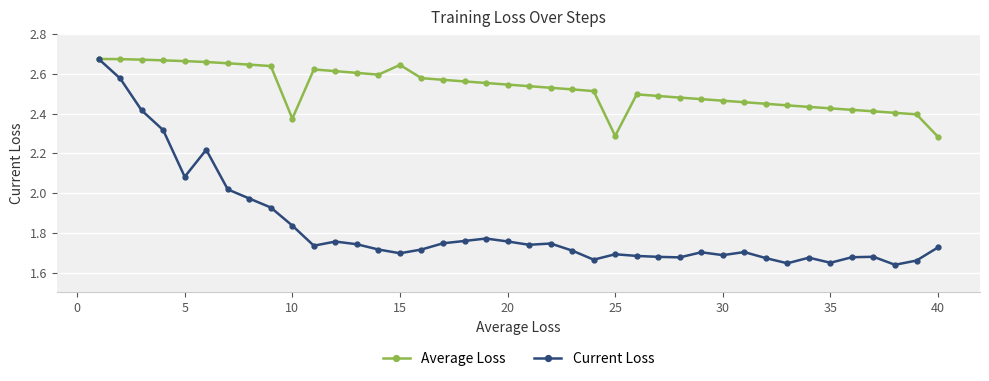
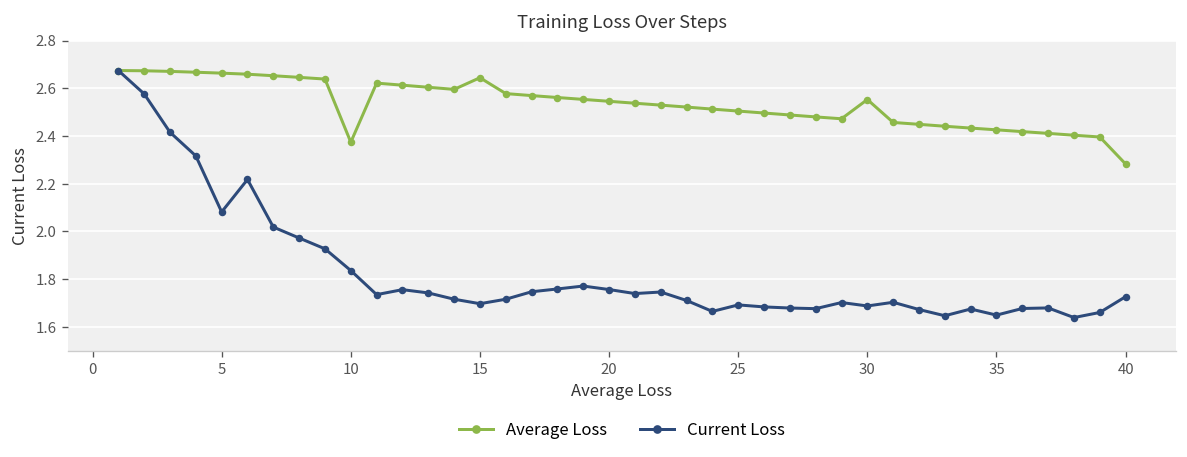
  {
    "Average Loss": {
      "5": 2.66,
      "10": 2.37,
      "15": 2.64,
      "20": 2.55,
-     "25": 2.29,
-     "30": 2.46,
+     "25": 2.50,
+     "30": 2.55,
      "35": 2.43,
      "40": 2.28
    },
    "Current Loss": {
      "5": 2.08,
      "10": 1.84,
      "15": 1.70,
      "20": 1.76,
      "25": 1.69,
      "30": 1.69,
      "35": 1.65,
      "40": 1.73
    }
  }
